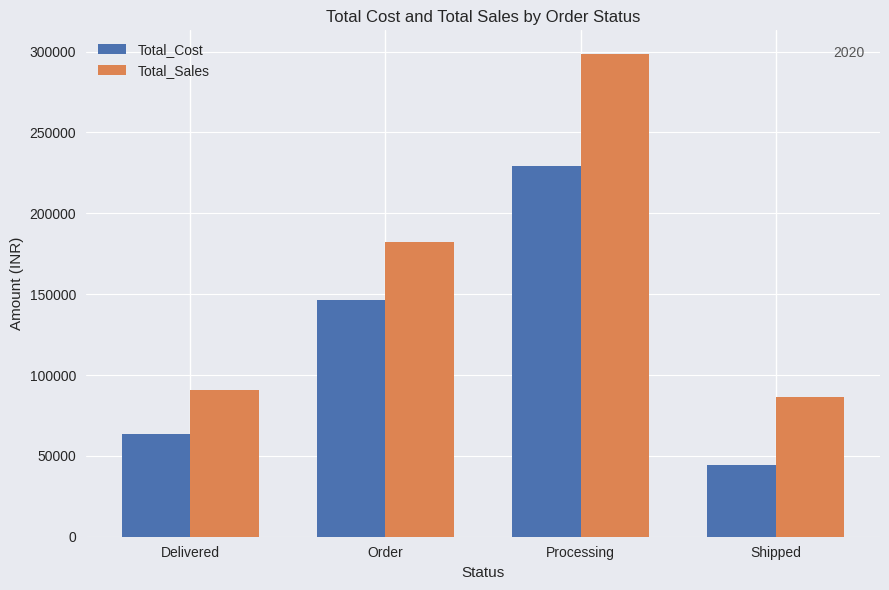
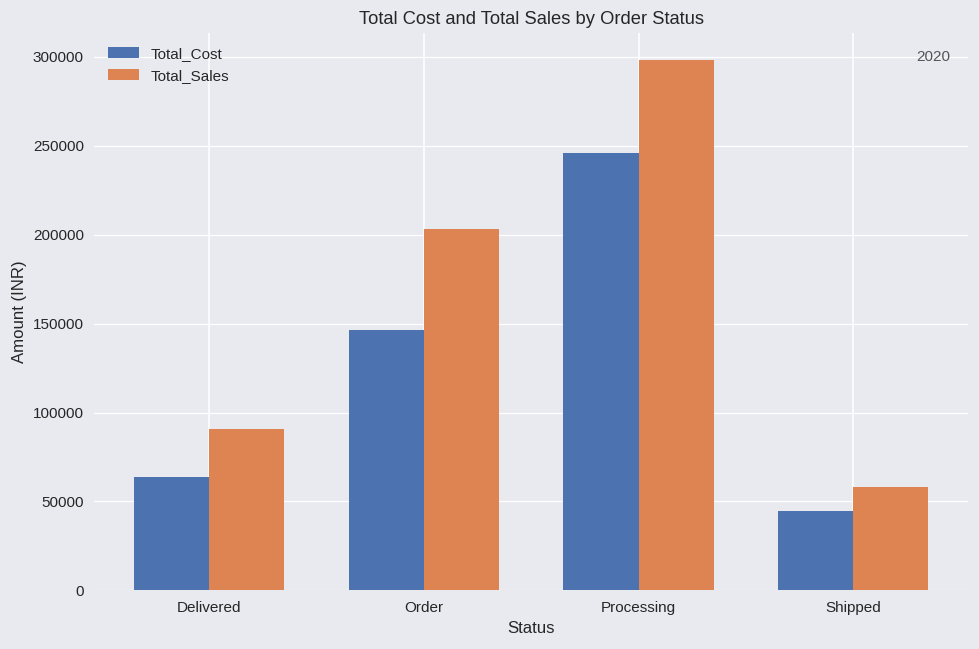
  {
    "Total_Cost": {
      "Delivered": 64000,
      "Order": 147000,
-     "Processing": 229000,
+     "Processing": 246000,
      "Shipped": 45000
    },
    "Total_Sales": {
      "Delivered": 90000,
-     "Order": 182000,
+     "Order": 203000,
      "Processing": 298000,
-     "Shipped": 86000
+     "Shipped": 58000
    }
  }
